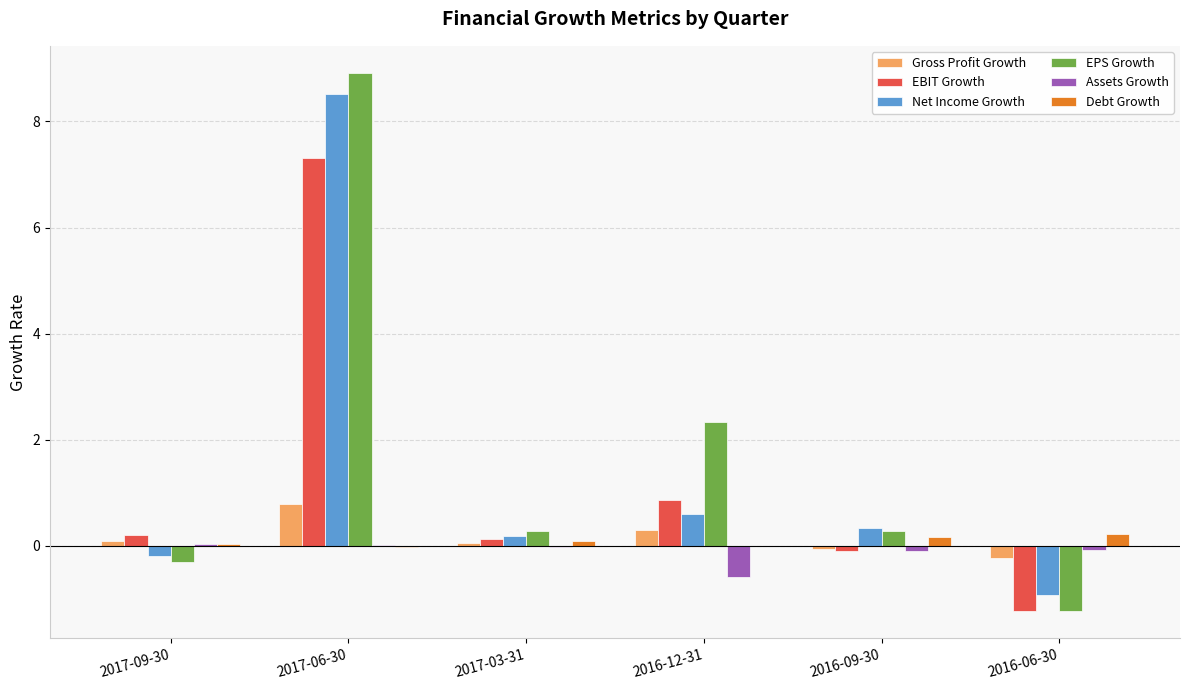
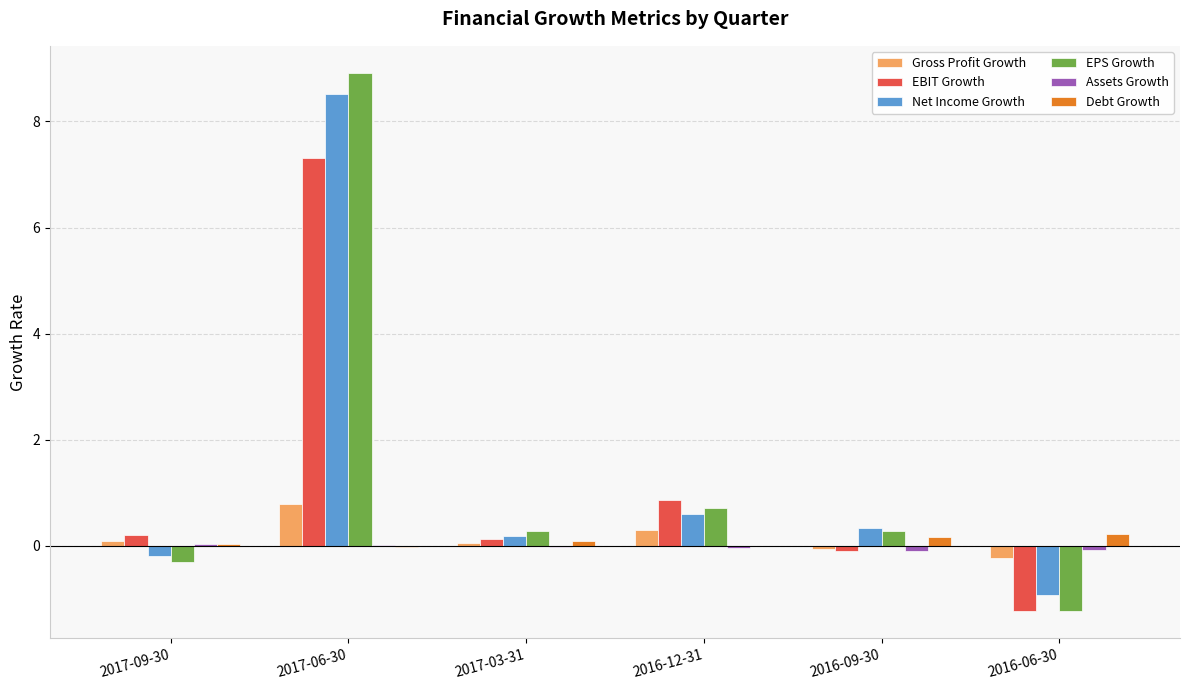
  {
    "Gross Profit Growth": {
      "2017-09-30": 0.1,
      "2017-06-30": 0.8,
      "2017-03-31": 0.1,
      "2016-12-31": 0.3,
      "2016-09-30": -0.1,
      "2016-06-30": -0.2
    },
    "Net Income Growth": {
      "2017-09-30": -0.2,
      "2017-06-30": 8.5,
      "2017-03-31": 0.2,
      "2016-12-31": 0.6,
      "2016-09-30": 0.3,
      "2016-06-30": -0.9
    },
    "EPS Growth": {
      "2017-09-30": -0.3,
      "2017-06-30": 8.9,
      "2017-03-31": 0.3,
-     "2016-12-31": 2.3,
+     "2016-12-31": 0.7,
      "2016-09-30": 0.3,
      "2016-06-30": -1.2
    },
    "Assets Growth": {
-     "2016-12-31": -0.6,
+     "2016-12-31": 0.0,
      "2016-09-30": -0.1,
      "2016-06-30": -0.1
    }
  }
